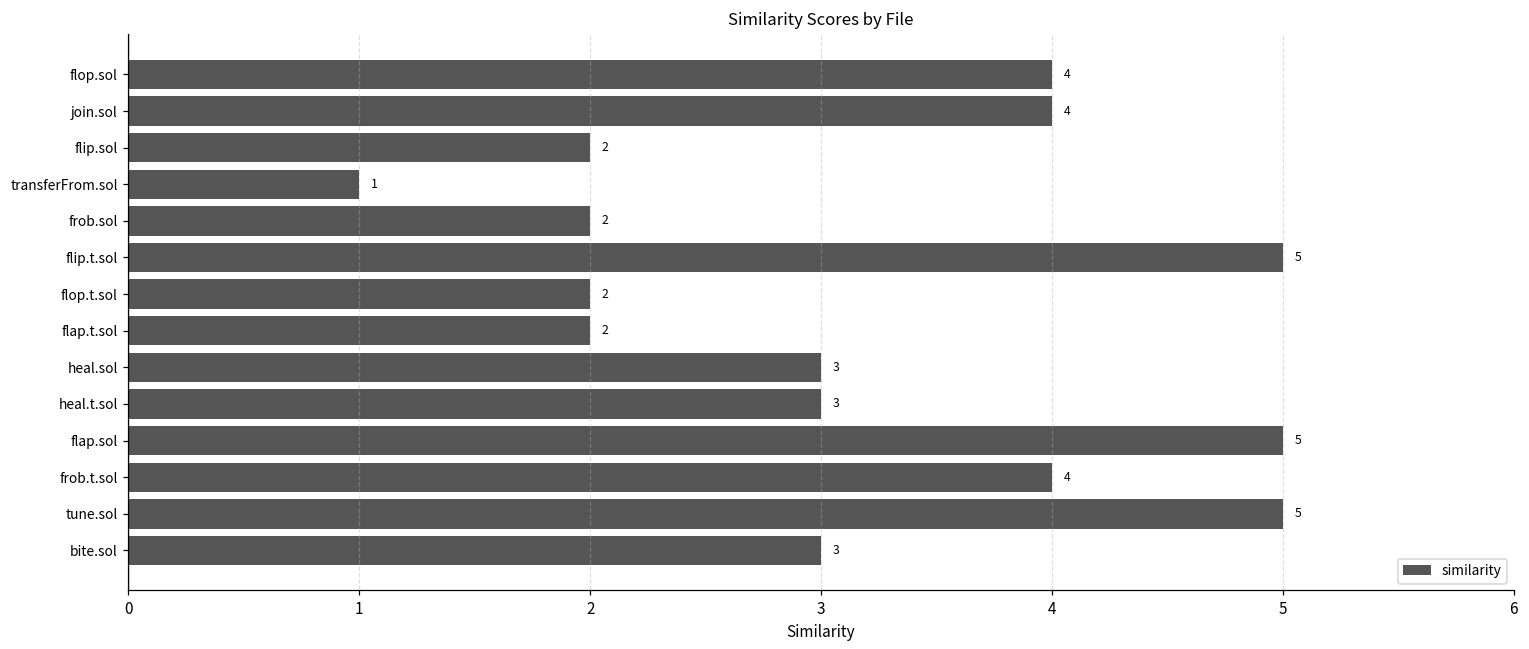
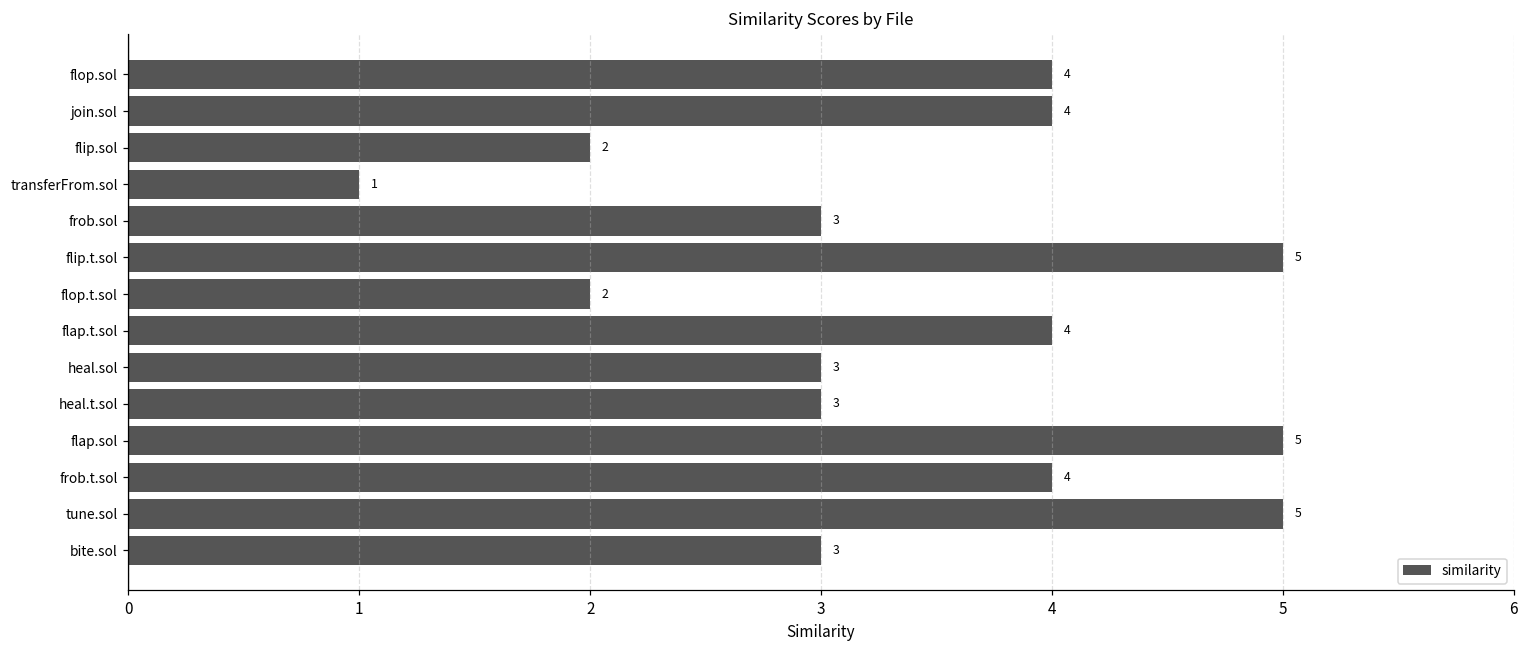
  {
    "flop.sol": 4,
    "join.sol": 4,
    "flip.sol": 2,
    "transferFrom.sol": 1,
-   "frob.sol": 2,
+   "frob.sol": 3,
    "flip.t.sol": 5,
    "flop.t.sol": 2,
-   "flap.t.sol": 2,
+   "flap.t.sol": 4,
    "heal.sol": 3,
    "heal.t.sol": 3,
    "flap.sol": 5,
    "frob.t.sol": 4,
    "tune.sol": 5,
    "bite.sol": 3
  }
